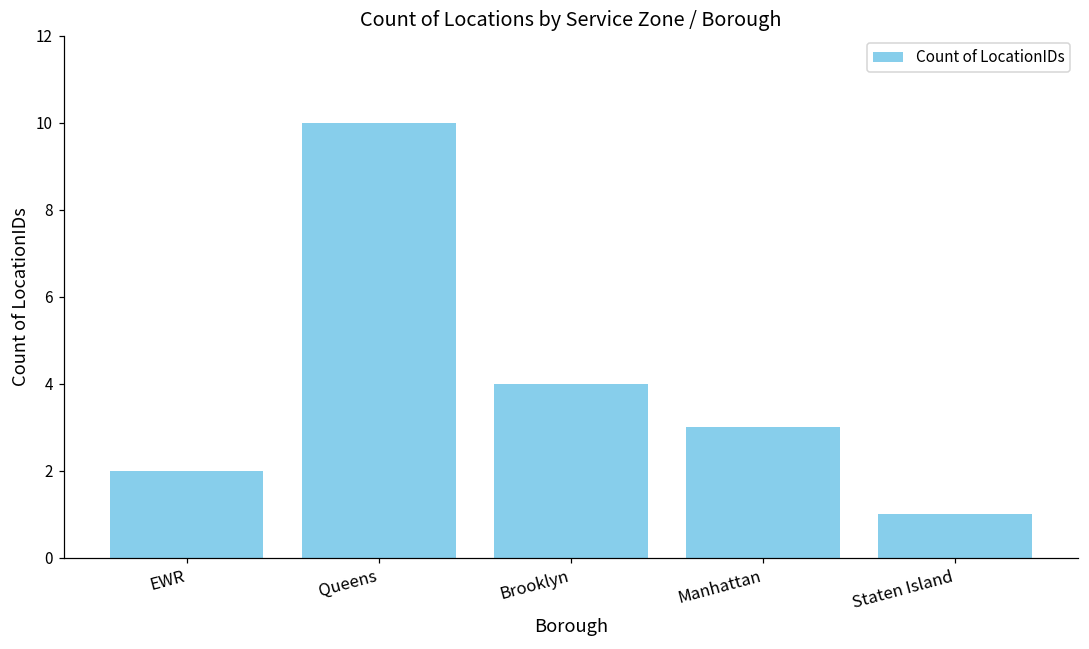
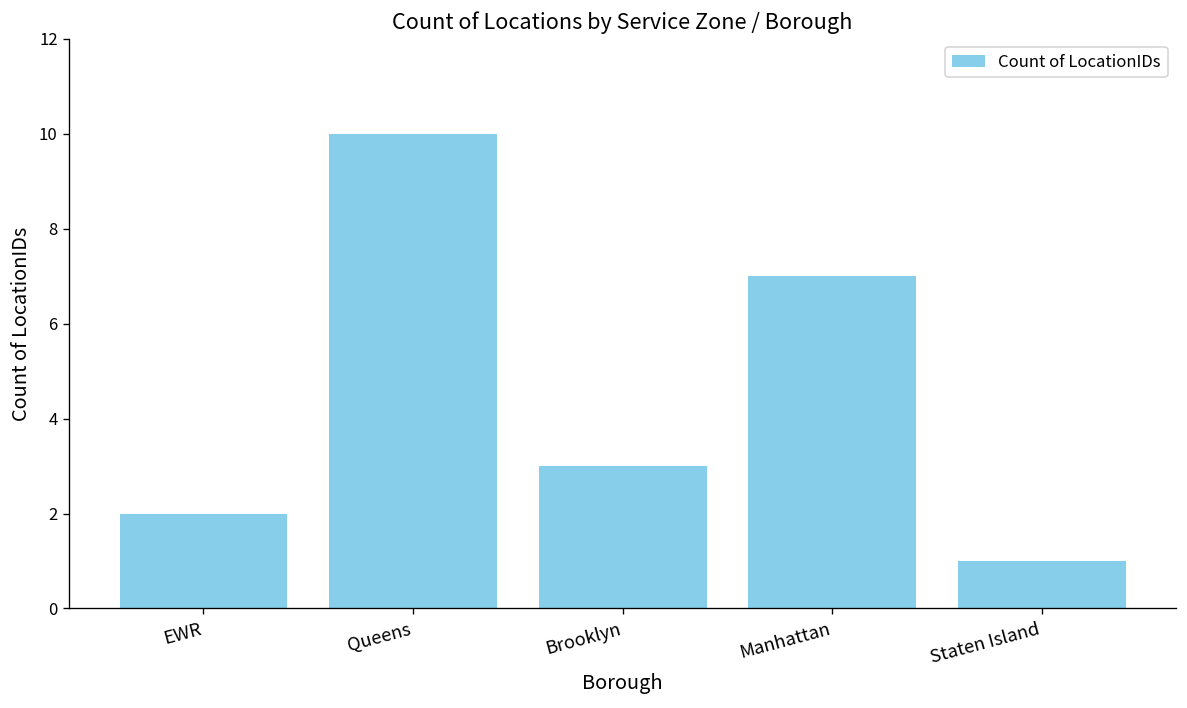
  {
    "EWR": 2,
    "Queens": 10,
-   "Brooklyn": 4,
-   "Manhattan": 3,
+   "Brooklyn": 3,
+   "Manhattan": 7,
    "Staten Island": 1
  }
